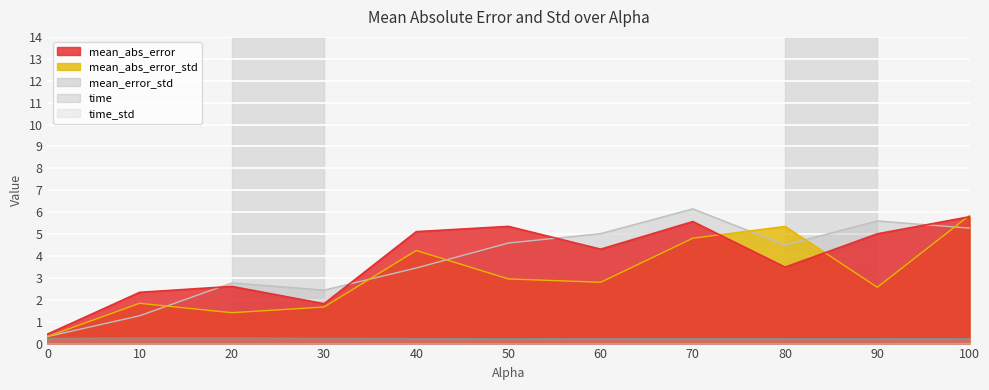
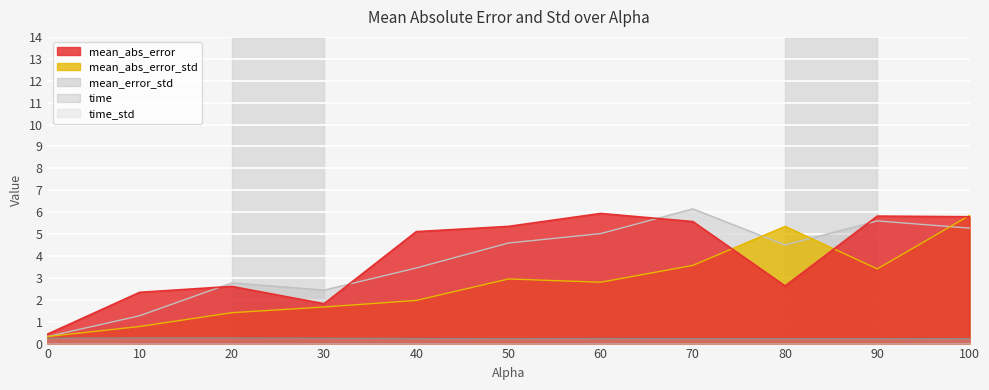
  {
    "mean_abs_error_std": {
-     "10": 1.8,
+     "10": 0.8,
      "20": 1.4,
      "30": 1.7,
-     "40": 4.3,
+     "40": 2.0,
      "50": 3.0,
      "60": 2.8,
-     "70": 4.8,
+     "70": 3.6,
      "80": 5.4,
-     "90": 2.6
+     "90": 3.4
    },
    "mean_abs_error": {
      "10": 2.3,
      "20": 2.6,
      "30": 1.8,
      "40": 5.1,
      "50": 5.4,
-     "60": 4.3,
+     "60": 5.9,
      "70": 5.6,
-     "80": 3.5,
-     "90": 5.0
+     "80": 2.6,
+     "90": 5.8
    }
  }
